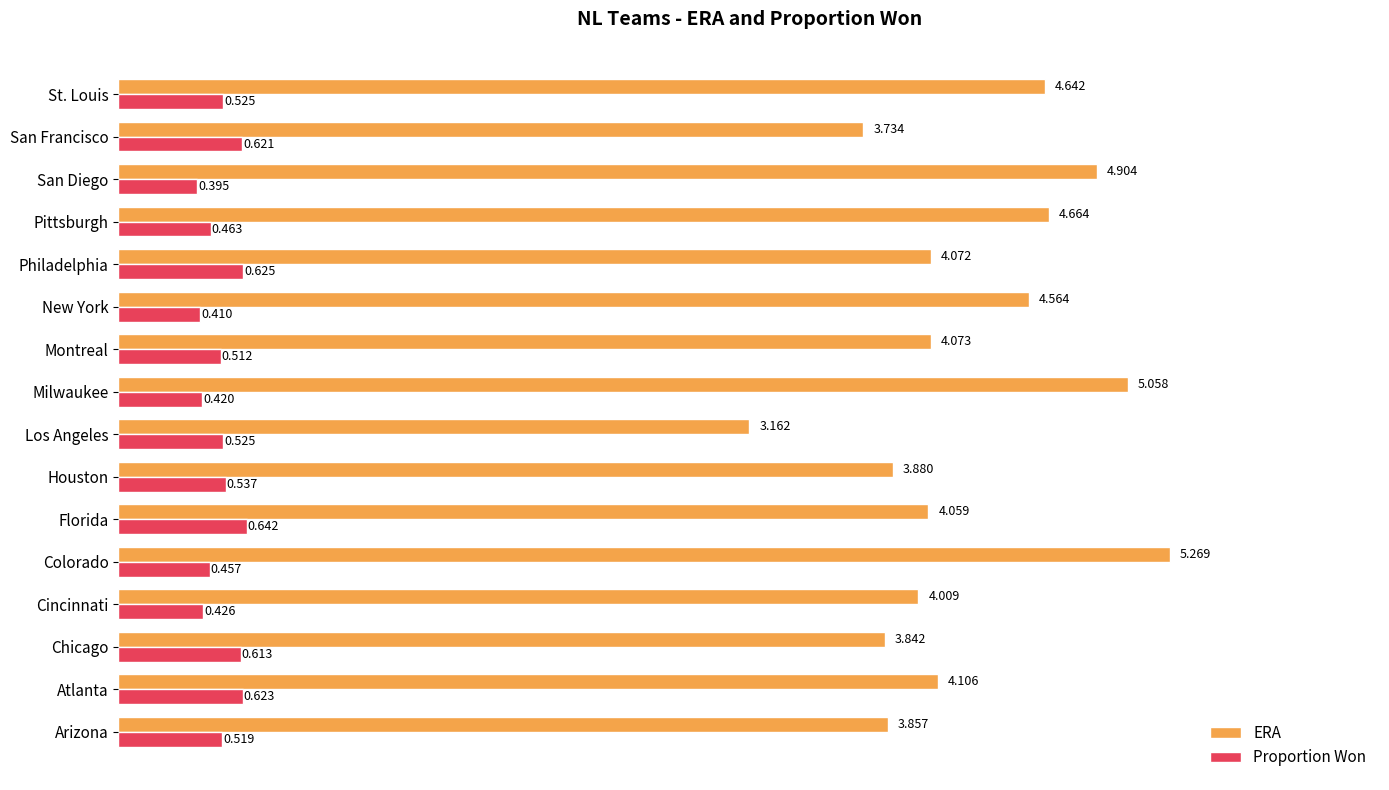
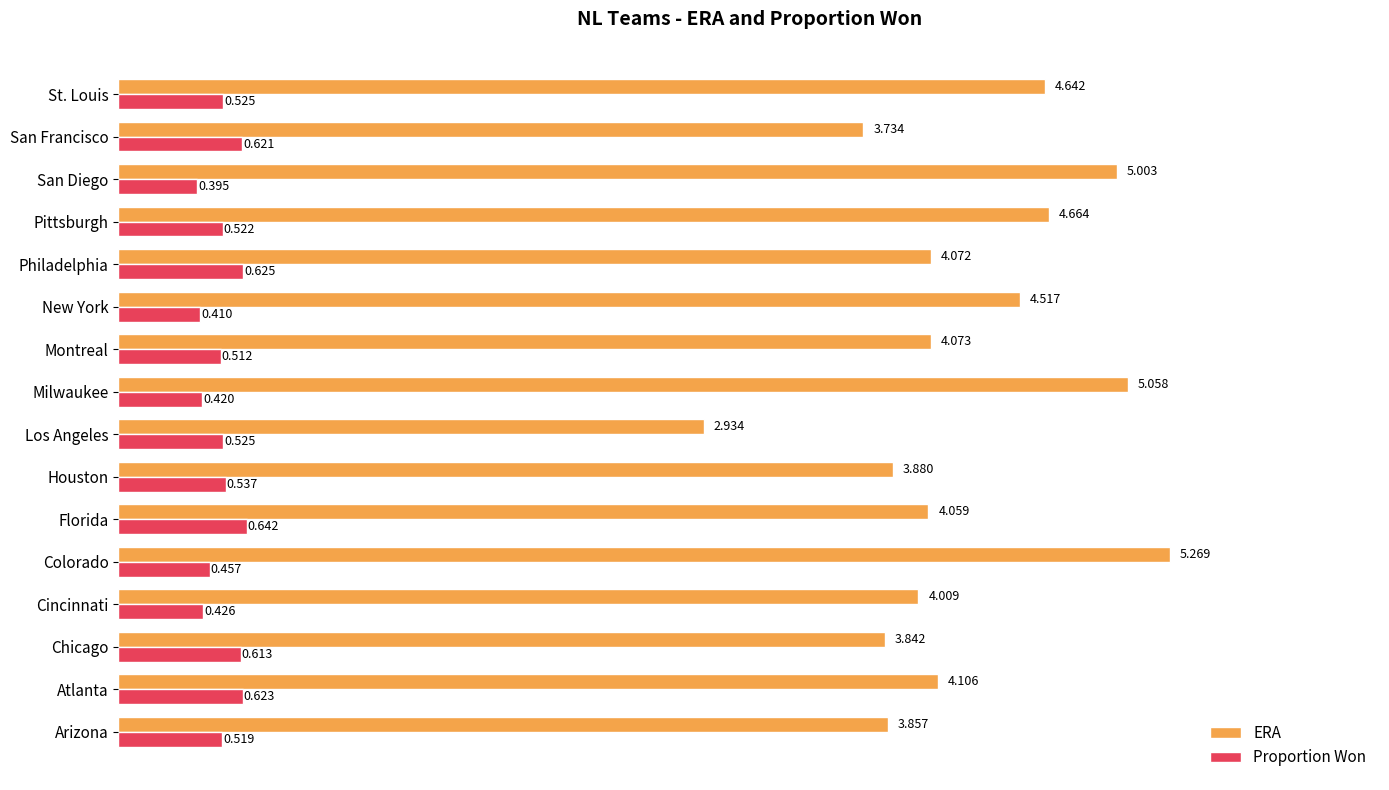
  {
    "ERA": {
      "St. Louis": 4.642,
      "San Francisco": 3.734,
-     "San Diego": 4.904,
+     "San Diego": 5.003,
      "Pittsburgh": 4.664,
      "Philadelphia": 4.072,
-     "New York": 4.564,
+     "New York": 4.517,
      "Montreal": 4.073,
      "Milwaukee": 5.058,
-     "Los Angeles": 3.162,
+     "Los Angeles": 2.934,
      "Houston": 3.880,
      "Florida": 4.059,
      "Colorado": 5.269,
      "Cincinnati": 4.009,
      "Chicago": 3.842,
      "Atlanta": 4.106,
      "Arizona": 3.857
    },
    "Proportion Won": {
      "St. Louis": 0.525,
      "San Francisco": 0.621,
      "San Diego": 0.395,
-     "Pittsburgh": 0.463,
+     "Pittsburgh": 0.522,
      "Philadelphia": 0.625,
      "New York": 0.410,
      "Montreal": 0.512,
      "Milwaukee": 0.420,
      "Los Angeles": 0.525,
      "Houston": 0.537,
      "Florida": 0.642,
      "Colorado": 0.457,
      "Cincinnati": 0.426,
      "Chicago": 0.613,
      "Atlanta": 0.623,
      "Arizona": 0.519
    }
  }
